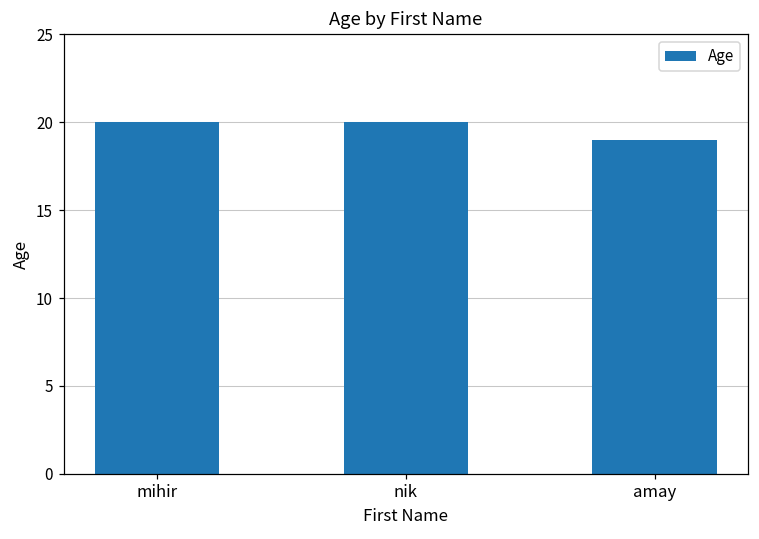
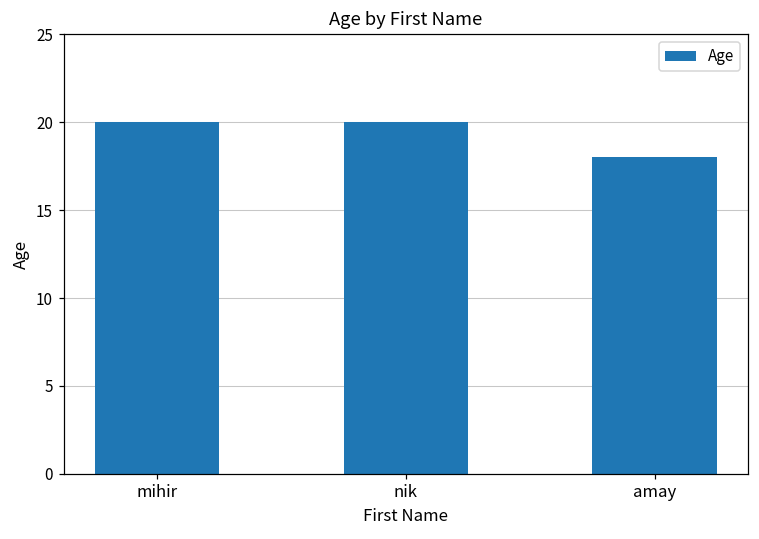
  {
    "mihir": 20,
    "nik": 20,
-   "amay": 19
+   "amay": 18
  }
